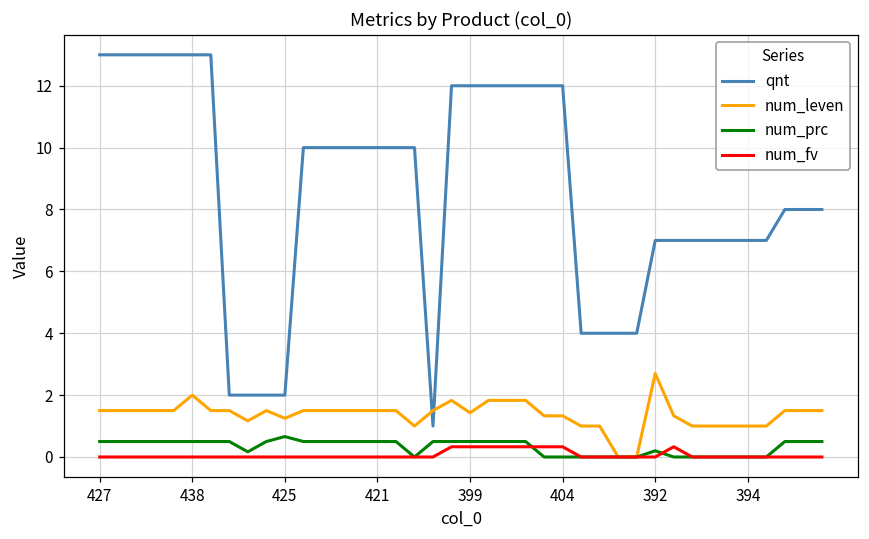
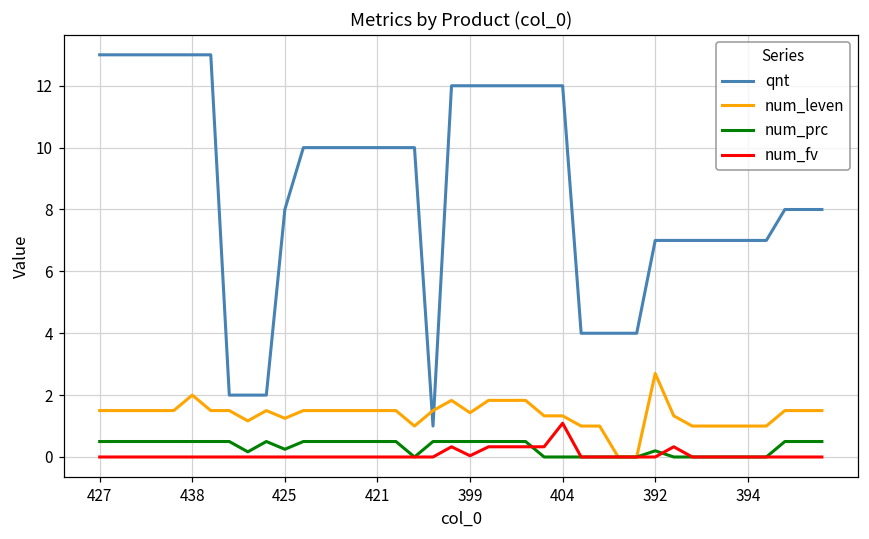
  {
    "qnt": {
      "427": 13,
      "438": 13,
-     "425": 2,
+     "425": 8,
      "421": 10,
      "399": 12,
      "404": 12,
      "392": 7,
      "394": 7
    },
    "num_leven": {
      "427": 1.5,
      "438": 2.0,
      "425": 1.3,
      "421": 1.5,
      "399": 1.4,
      "404": 1.3,
      "392": 2.7,
      "394": 1.0
    },
    "num_prc": {
      "427": 0.5,
      "438": 0.5,
-     "425": 0.7,
+     "425": 0.3,
      "421": 0.5,
      "399": 0.5,
      "404": 0.0,
      "392": 0.2
    },
    "num_fv": {
      "427": 0.0,
      "438": 0.0,
      "425": 0.0,
      "421": 0.0,
-     "399": 0.3,
-     "404": 0.3,
+     "399": 0.0,
+     "404": 1.1,
      "392": 0.0
    }
  }
